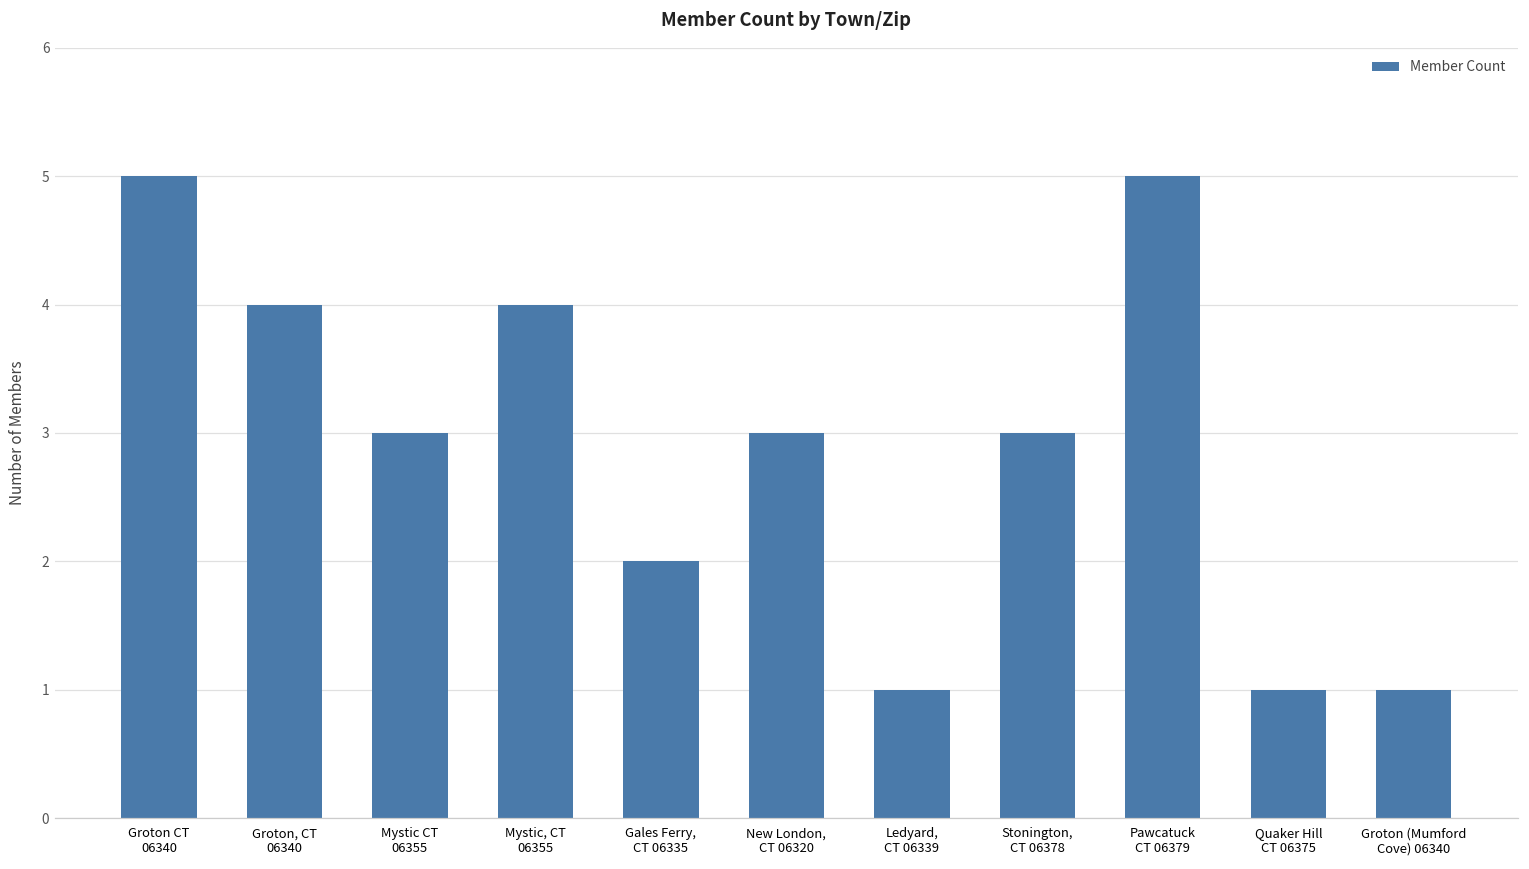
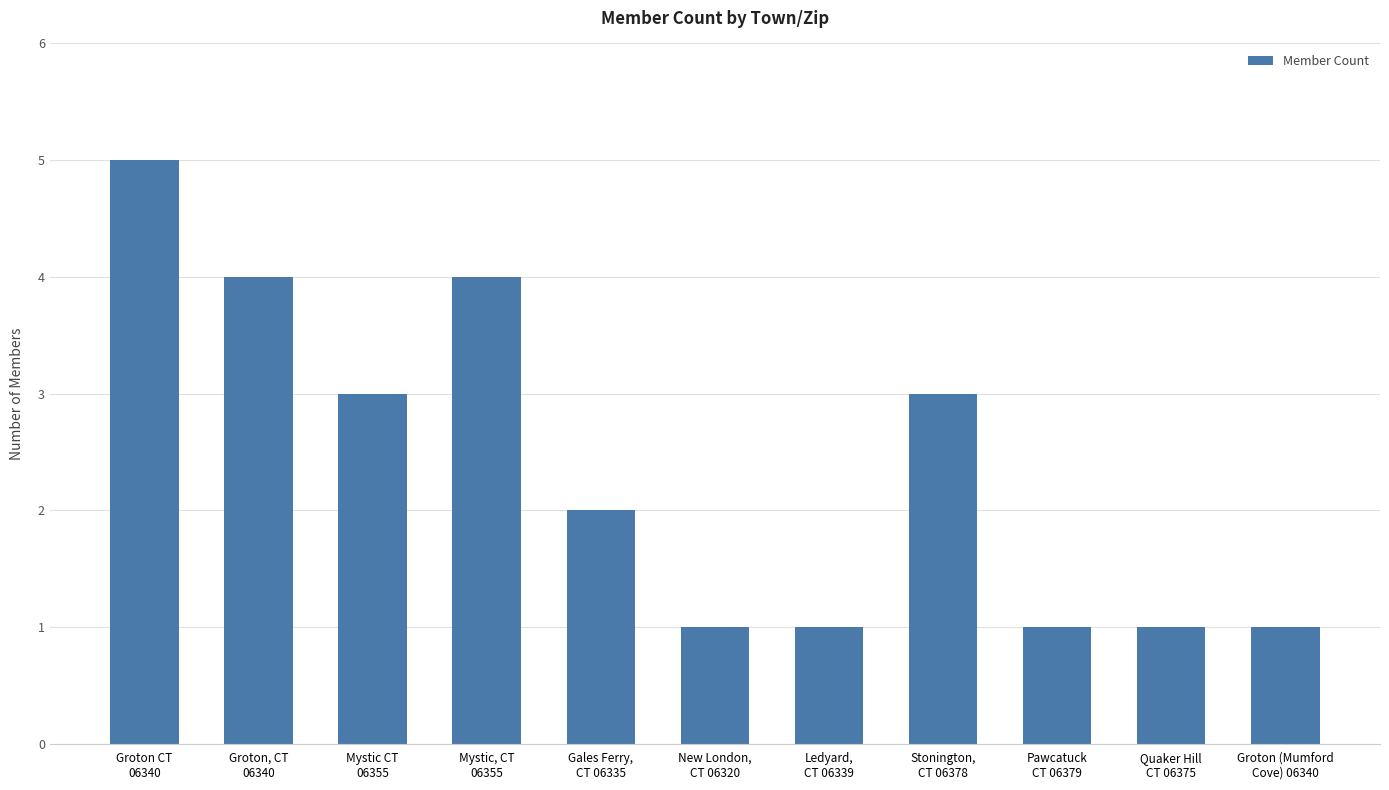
  {
    "Groton CT 06340": 5,
    "Groton, CT 06340": 4,
    "Mystic CT 06355": 3,
    "Mystic, CT 06355": 4,
    "Gales Ferry, CT 06335": 2,
-   "New London, CT 06320": 3,
+   "New London, CT 06320": 1,
    "Ledyard, CT 06339": 1,
    "Stonington, CT 06378": 3,
-   "Pawcatuck CT 06379": 5,
+   "Pawcatuck CT 06379": 1,
    "Quaker Hill CT 06375": 1,
    "Groton (Mumford Cove) 06340": 1
  }
